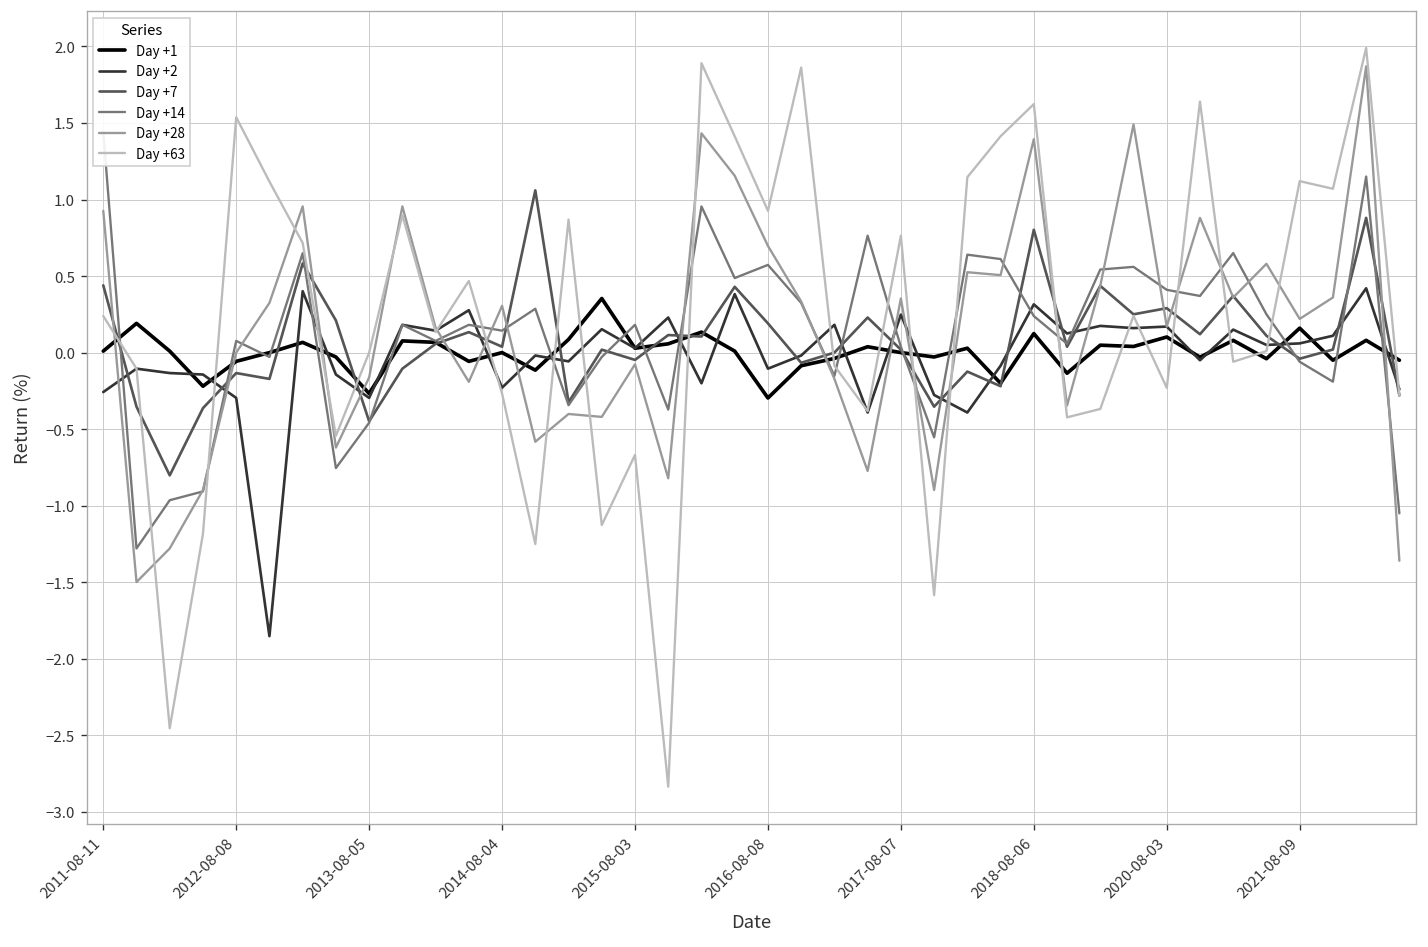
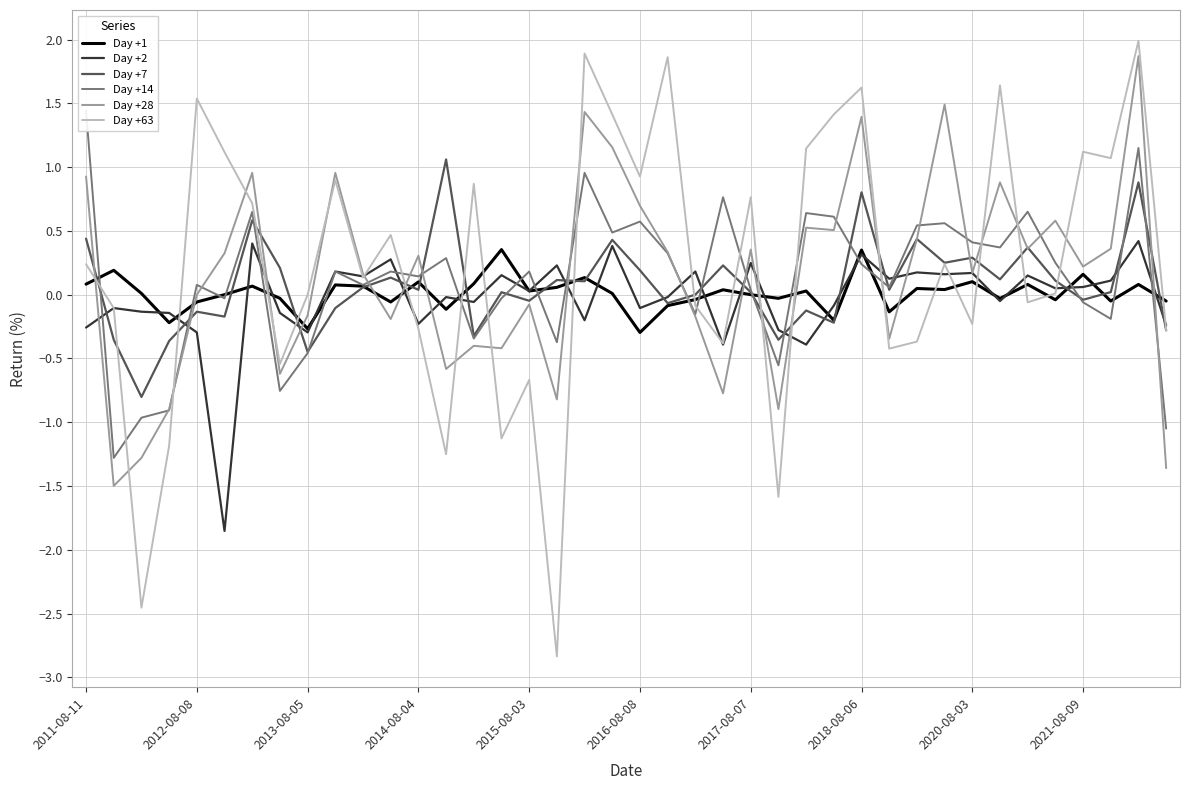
  {
    "Day +1": {
-     "2011-08-11": 0.01,
+     "2011-08-11": 0.08,
      "2012-08-08": -0.06,
      "2013-08-05": -0.27,
-     "2014-08-04": 0.0,
+     "2014-08-04": 0.1,
      "2016-08-08": -0.30,
-     "2018-08-06": 0.12,
+     "2018-08-06": 0.35,
      "2020-08-03": 0.10,
      "2021-08-09": 0.16
    }
  }
